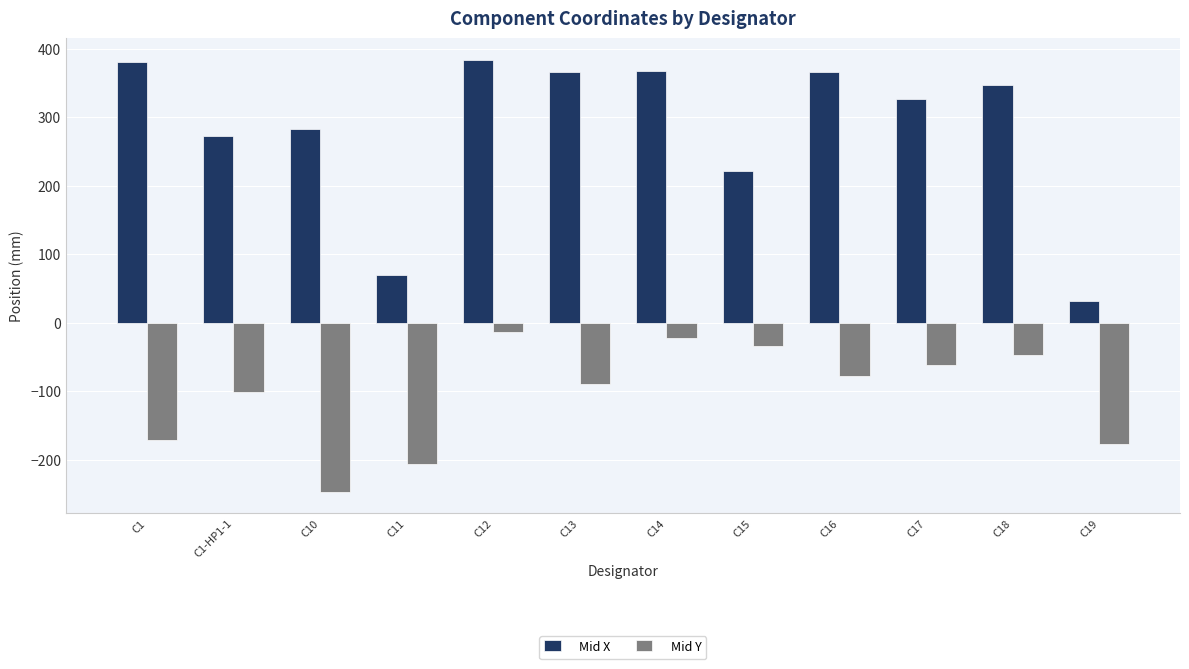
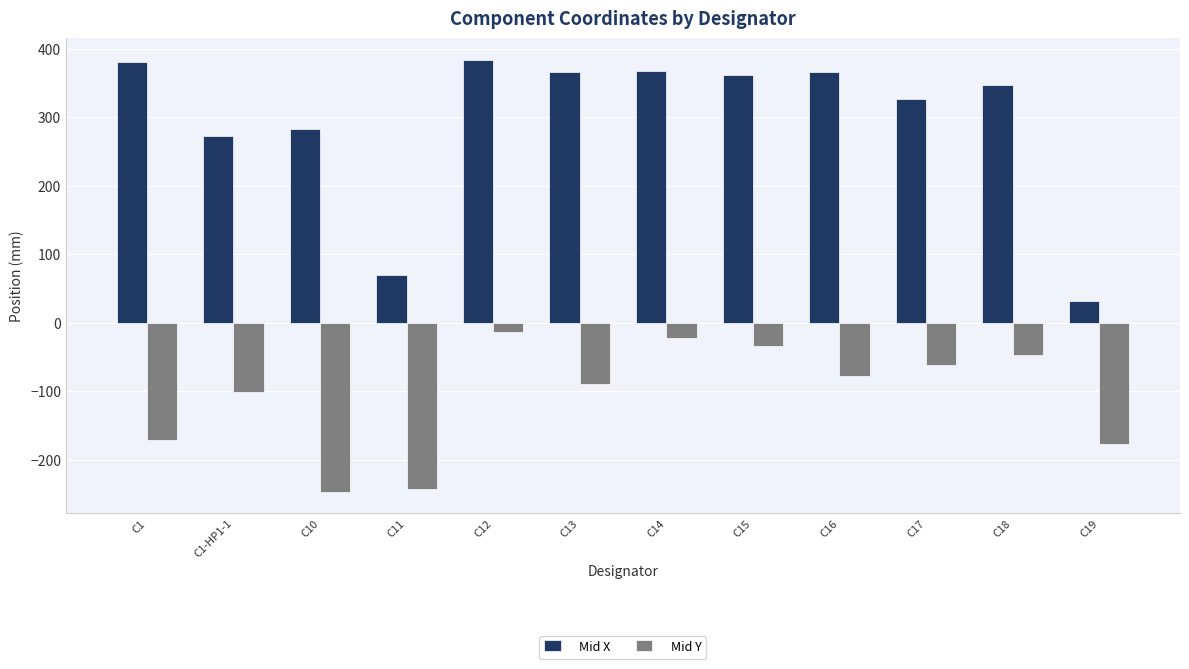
  {
    "Mid X": {
      "C1": 380,
      "C1-HP1-1": 270,
      "C10": 280,
      "C11": 70,
      "C12": 380,
      "C13": 370,
      "C14": 370,
-     "C15": 220,
+     "C15": 360,
      "C16": 370,
      "C17": 330,
      "C18": 350,
      "C19": 30
    },
    "Mid Y": {
      "C1": -170,
      "C1-HP1-1": -100,
      "C10": -250,
-     "C11": -210,
+     "C11": -240,
      "C12": -10,
      "C13": -90,
      "C14": -20,
      "C15": -30,
      "C16": -80,
      "C17": -60,
      "C18": -50,
      "C19": -180
    }
  }
